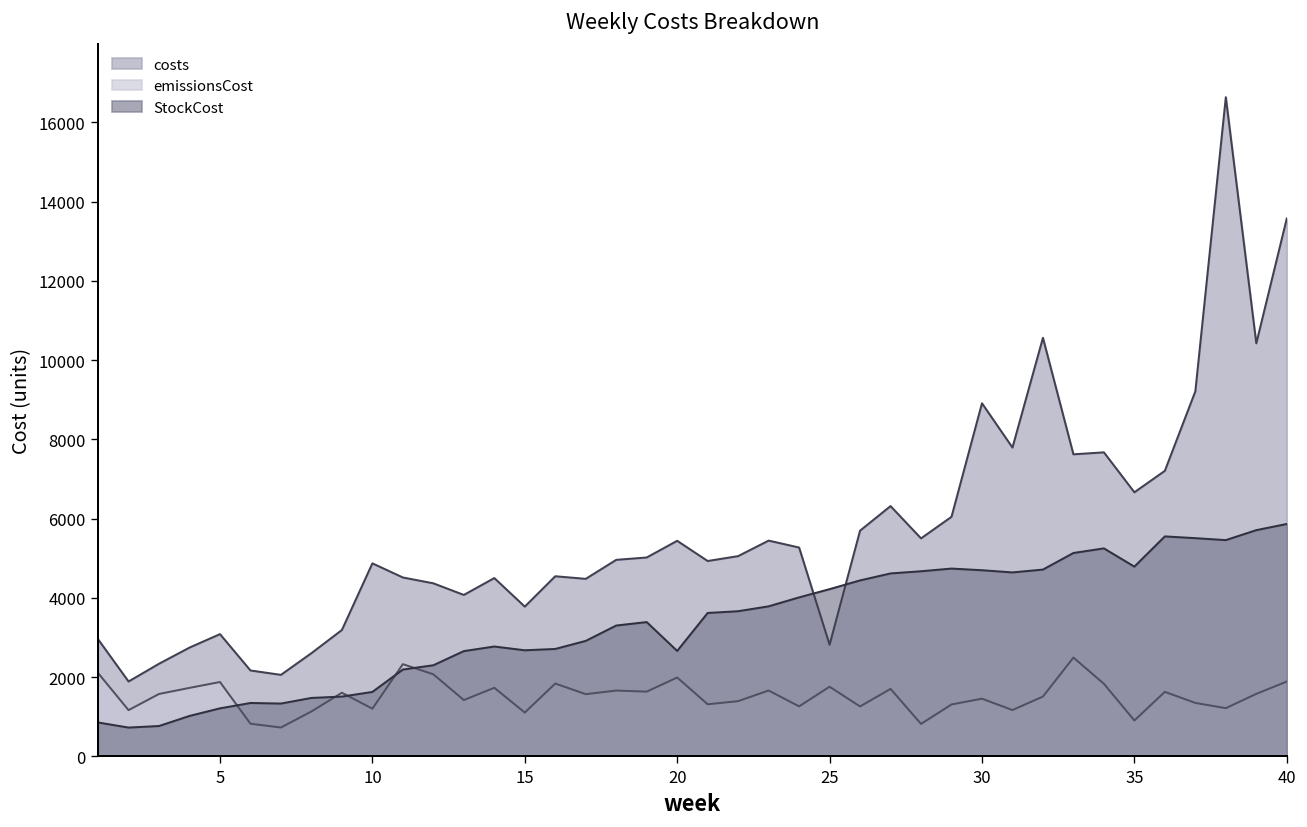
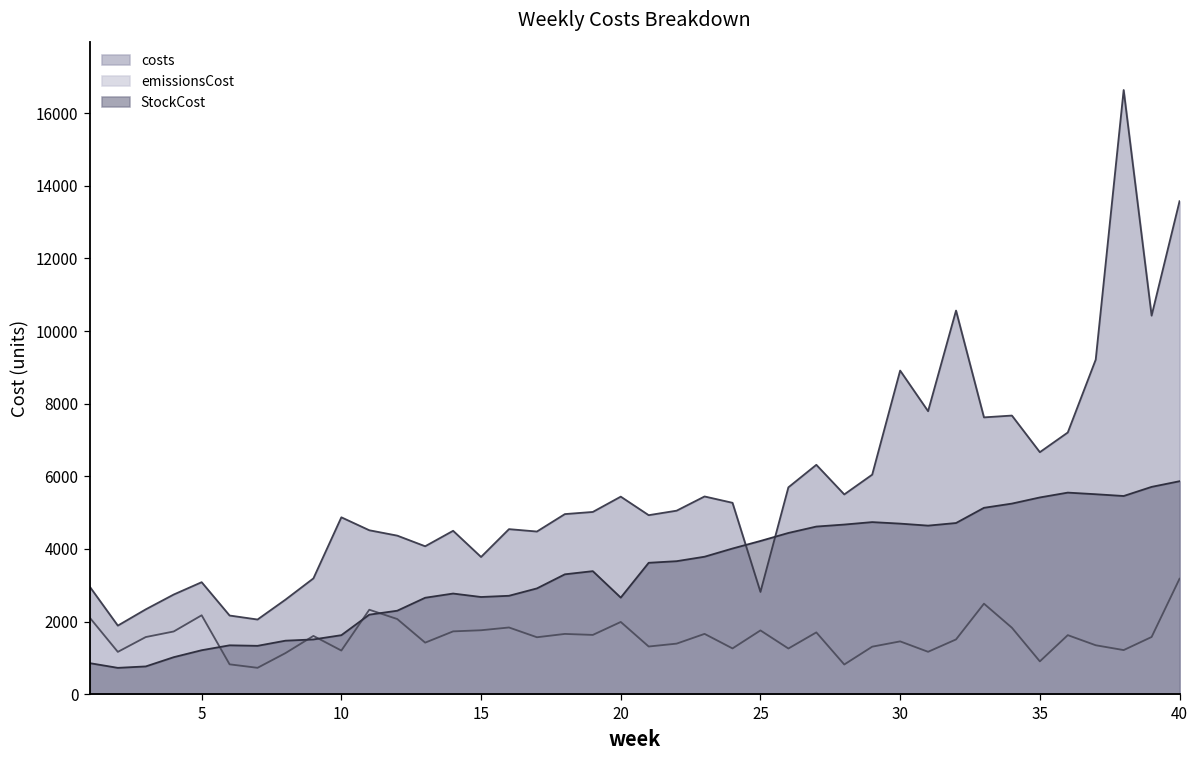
  {
    "costs": {
      "5": 3100,
      "10": 4900,
      "15": 3800,
      "20": 5400,
      "25": 2800,
      "30": 8900,
      "35": 6700,
      "40": 13600
    },
    "emissionsCost": {
-     "5": 1900,
+     "5": 2200,
      "10": 1200,
-     "15": 1100,
+     "15": 1800,
      "20": 2000,
      "25": 1800,
      "30": 1500,
      "35": 900,
-     "40": 1900
+     "40": 3200
    },
    "StockCost": {
      "5": 1200,
      "10": 1600,
      "15": 2700,
      "20": 2700,
      "25": 4200,
      "30": 4700,
-     "35": 4800,
+     "35": 5400,
      "40": 5900
    }
  }
